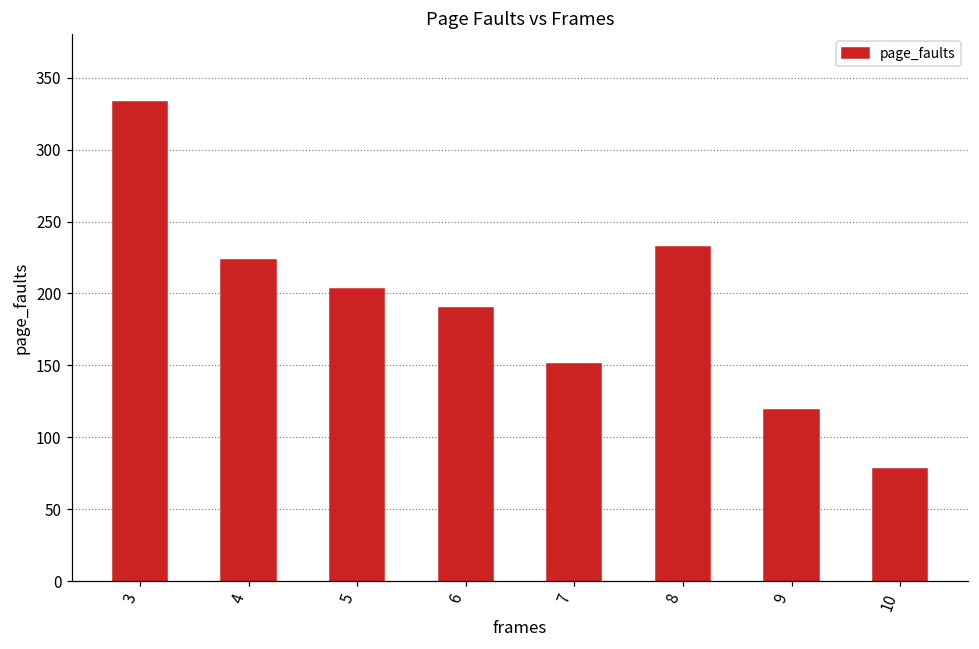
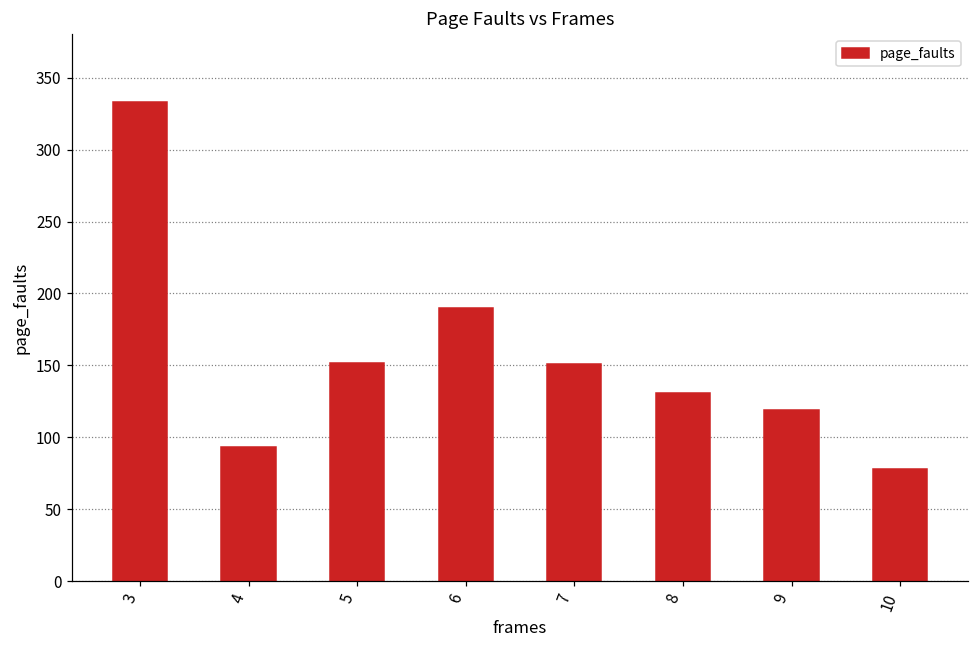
  {
    "3": 333,
-   "4": 223,
-   "5": 203,
+   "4": 93,
+   "5": 152,
    "6": 190,
    "7": 151,
-   "8": 232,
+   "8": 131,
    "9": 119,
    "10": 78
  }
